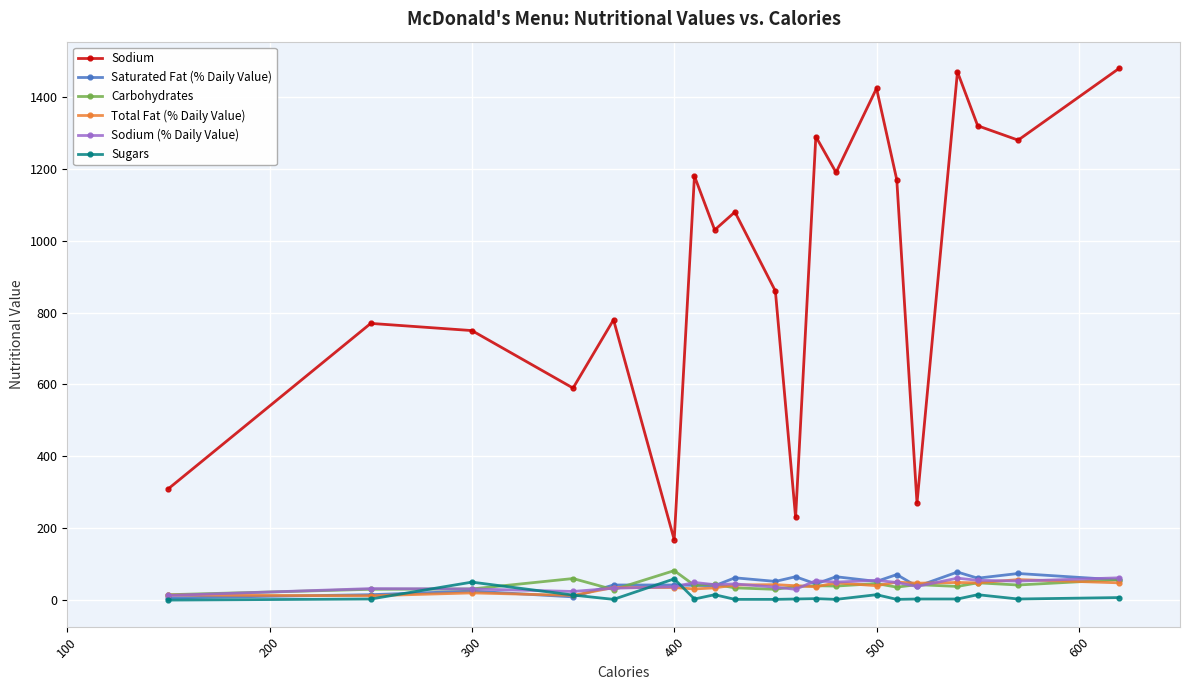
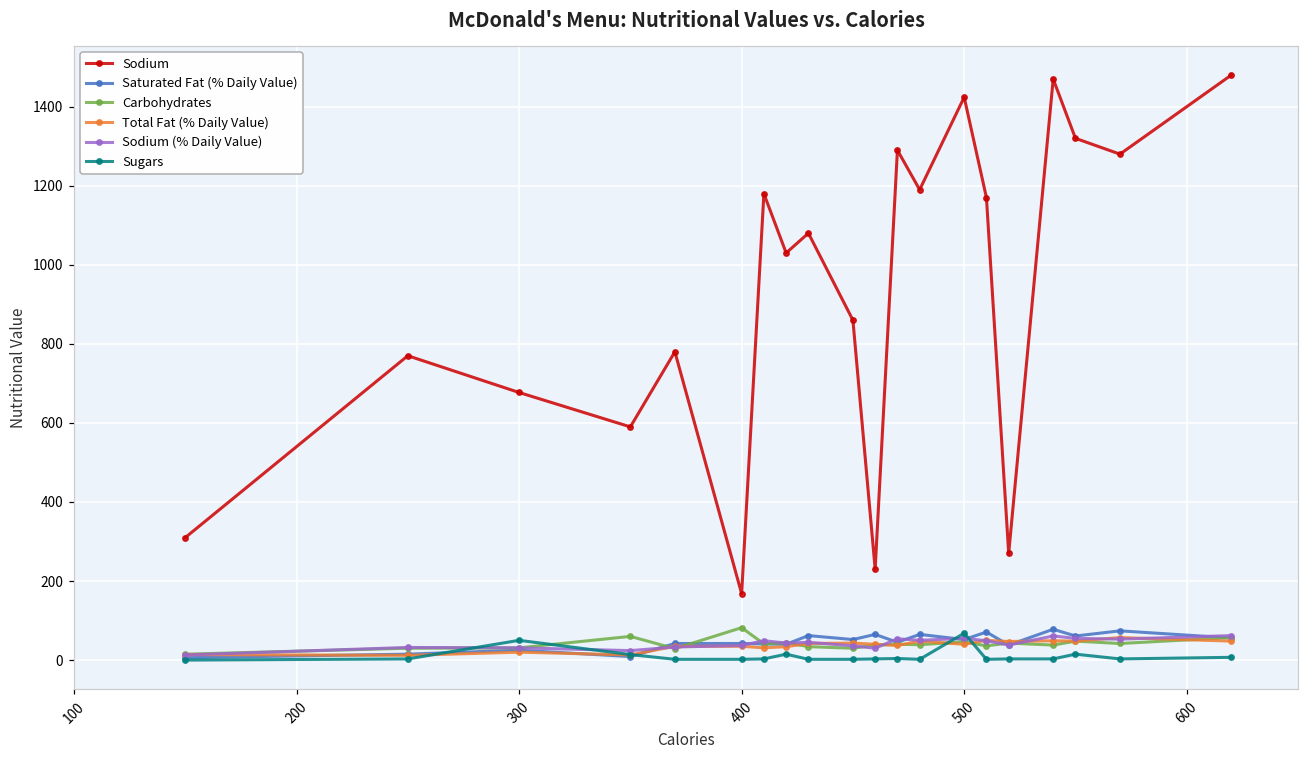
  {
    "Sodium": {
-     "300": 750,
+     "300": 680,
      "400": 170,
      "500": 1420
    },
    "Carbohydrates": {
      "400": 80
    },
    "Sugars": {
      "300": 50,
-     "400": 60,
-     "500": 20
+     "400": 0,
+     "500": 70
    }
  }
